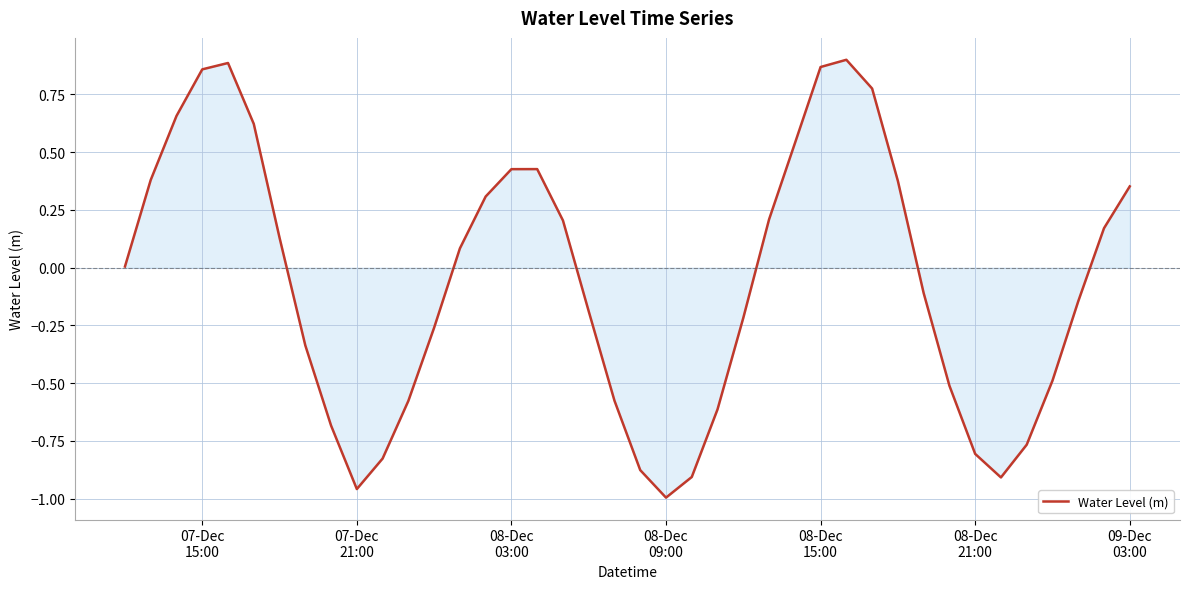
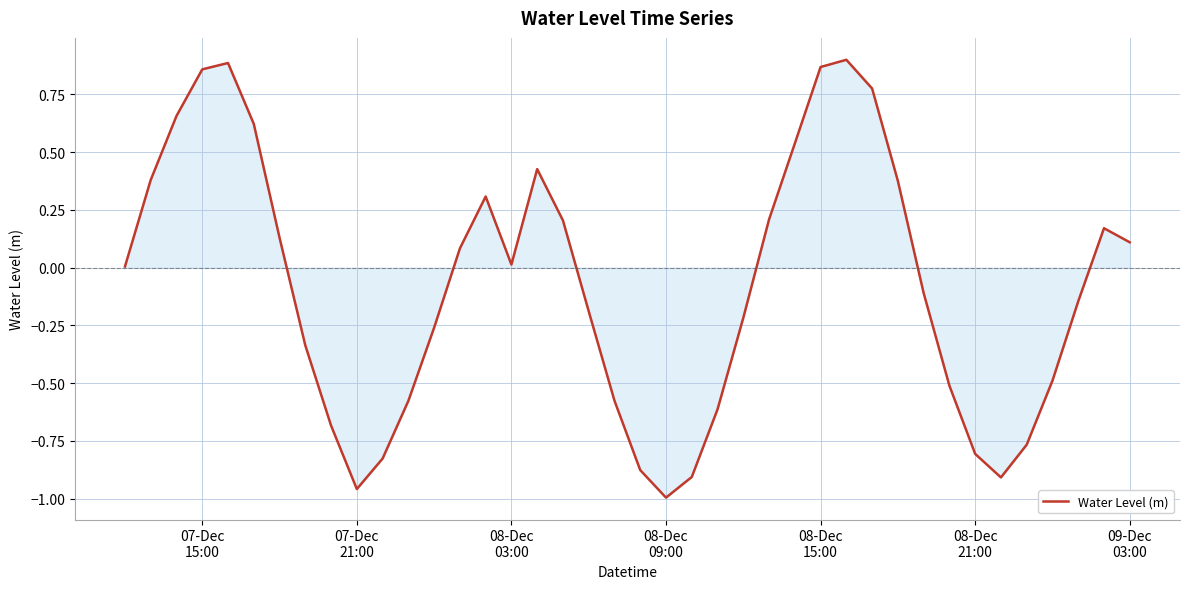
  {
    "Water Level (m)": {
      "07-Dec 21:00": -0.96,
-     "08-Dec 03:00": 0.43,
+     "08-Dec 03:00": 0.01,
      "08-Dec 09:00": -1.00,
      "08-Dec 21:00": -0.81,
-     "09-Dec 03:00": 0.35
+     "09-Dec 03:00": 0.11
    }
  }
